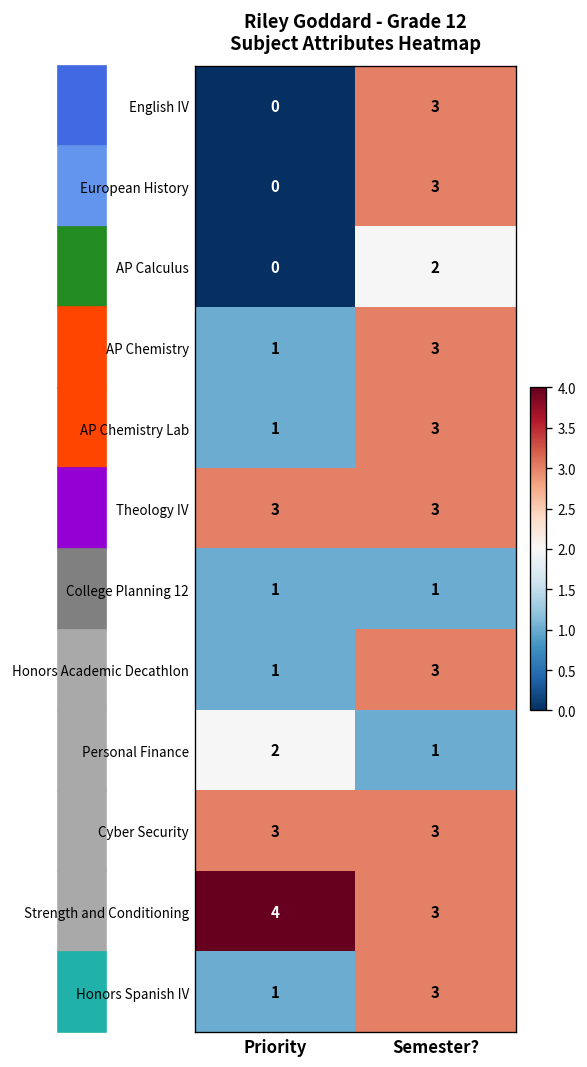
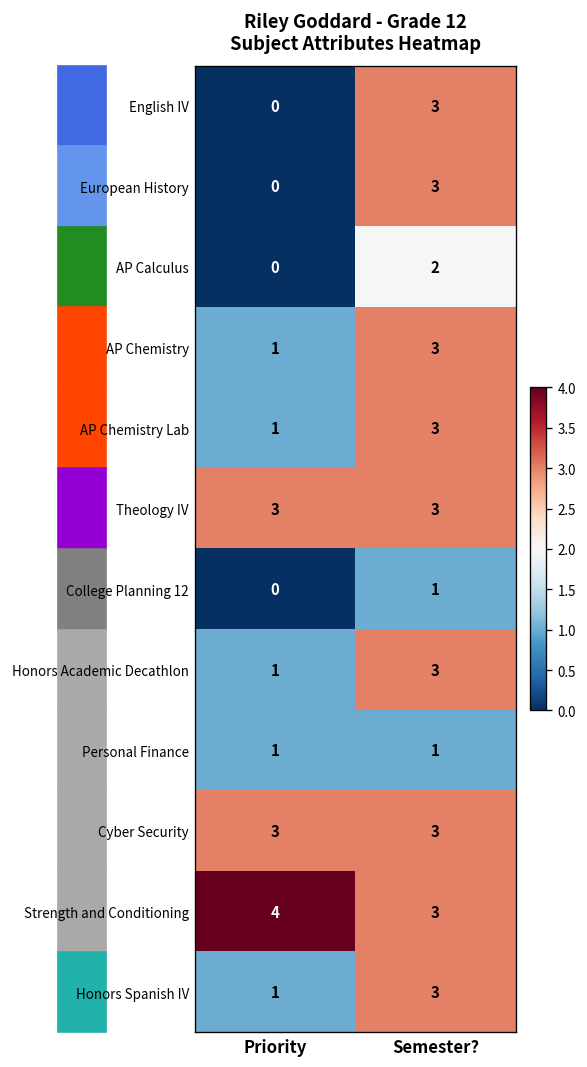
  {
    "English IV": {
      "Priority": 0,
      "Semester?": 3
    },
    "European History": {
      "Priority": 0,
      "Semester?": 3
    },
    "AP Calculus": {
      "Priority": 0,
      "Semester?": 2
    },
    "AP Chemistry": {
      "Priority": 1,
      "Semester?": 3
    },
    "AP Chemistry Lab": {
      "Priority": 1,
      "Semester?": 3
    },
    "Theology IV": {
      "Priority": 3,
      "Semester?": 3
    },
    "College Planning 12": {
-     "Priority": 1,
+     "Priority": 0,
      "Semester?": 1
    },
    "Honors Academic Decathlon": {
      "Priority": 1,
      "Semester?": 3
    },
    "Personal Finance": {
-     "Priority": 2,
+     "Priority": 1,
      "Semester?": 1
    },
    "Cyber Security": {
      "Priority": 3,
      "Semester?": 3
    },
    "Strength and Conditioning": {
      "Priority": 4,
      "Semester?": 3
    },
    "Honors Spanish IV": {
      "Priority": 1,
      "Semester?": 3
    }
  }
